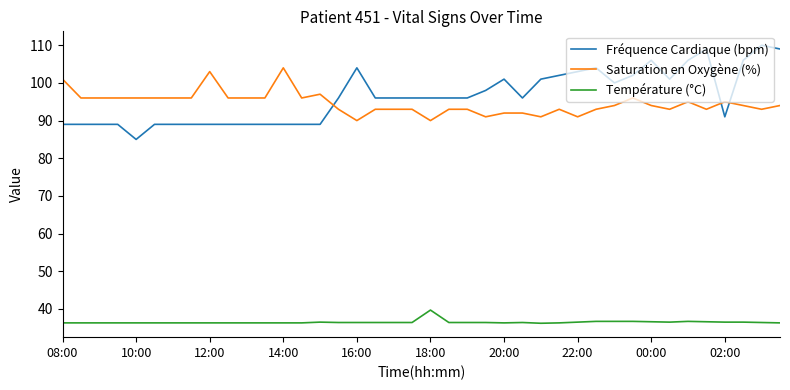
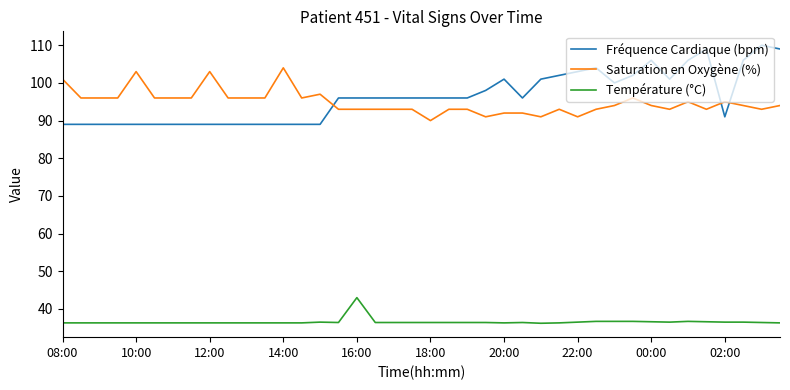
  {
    "Fréquence Cardiaque (bpm)": {
      "08:00": 89,
-     "10:00": 85,
+     "10:00": 89,
      "12:00": 89,
      "14:00": 89,
-     "16:00": 104,
+     "16:00": 96,
      "18:00": 96,
      "20:00": 101,
      "02:00": 91
    },
    "Saturation en Oxygène (%)": {
      "08:00": 101,
-     "10:00": 96,
+     "10:00": 103,
      "12:00": 103,
      "14:00": 104,
-     "16:00": 90,
+     "16:00": 93,
      "18:00": 90,
      "20:00": 92,
      "22:00": 91,
      "00:00": 94
    },
    "Température (°C)": {
      "08:00": 36,
      "10:00": 36,
      "12:00": 36,
      "14:00": 36,
-     "16:00": 36,
-     "18:00": 40,
+     "16:00": 43,
+     "18:00": 36,
      "20:00": 36,
      "22:00": 37,
      "00:00": 37,
      "02:00": 37
    }
  }
